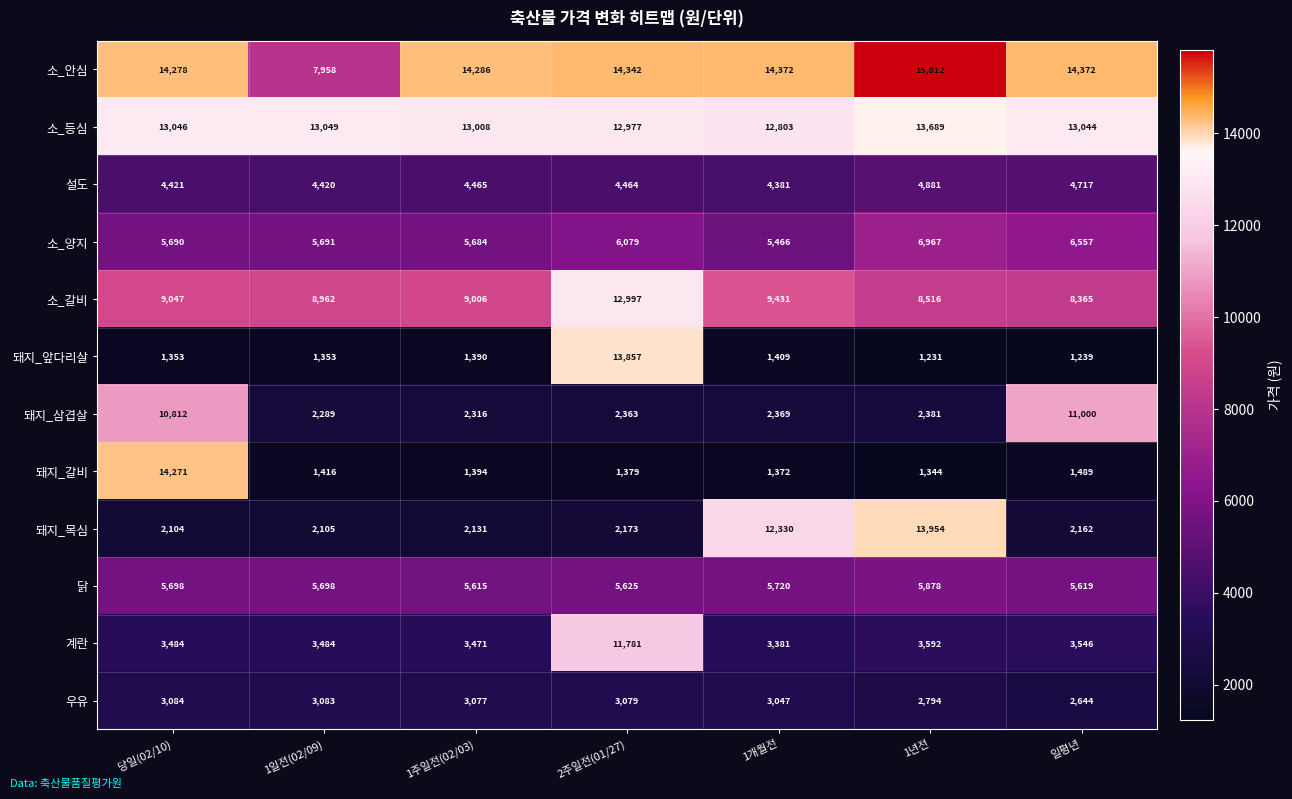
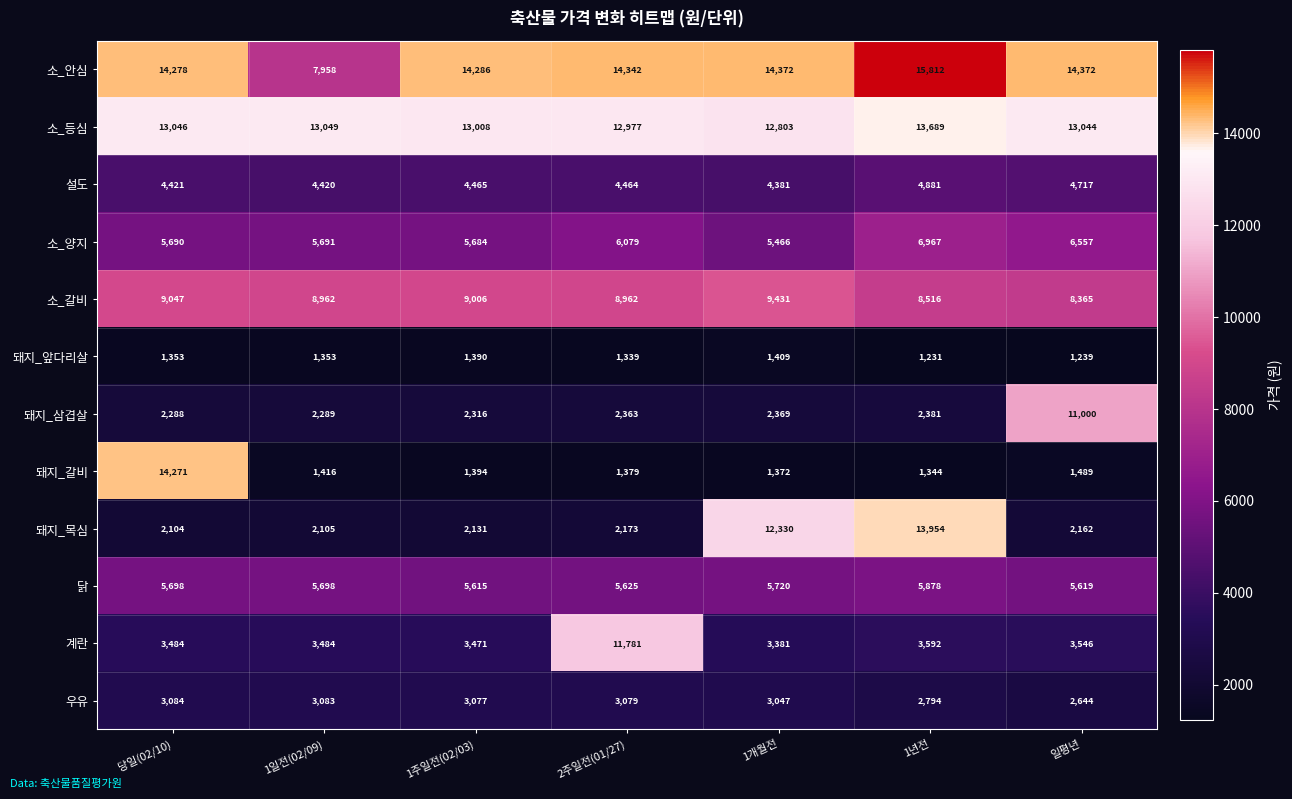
  {
    "소_안심": {
      "당일(02/10)": "14,278",
      "1일전(02/09)": "7,958",
      "1주일전(02/03)": "14,286",
      "2주일전(01/27)": "14,342",
      "1개월전": "14,372",
      "1년전": "15,812",
      "일평년": "14,372"
    },
    "소_등심": {
      "당일(02/10)": "13,046",
      "1일전(02/09)": "13,049",
      "1주일전(02/03)": "13,008",
      "2주일전(01/27)": "12,977",
      "1개월전": "12,803",
      "1년전": "13,689",
      "일평년": "13,044"
    },
    "설도": {
      "당일(02/10)": "4,421",
      "1일전(02/09)": "4,420",
      "1주일전(02/03)": "4,465",
      "2주일전(01/27)": "4,464",
      "1개월전": "4,381",
      "1년전": "4,881",
      "일평년": "4,717"
    },
    "소_양지": {
      "당일(02/10)": "5,690",
      "1일전(02/09)": "5,691",
      "1주일전(02/03)": "5,684",
      "2주일전(01/27)": "6,079",
      "1개월전": "5,466",
      "1년전": "6,967",
      "일평년": "6,557"
    },
    "소_갈비": {
      "당일(02/10)": "9,047",
      "1일전(02/09)": "8,962",
      "1주일전(02/03)": "9,006",
-     "2주일전(01/27)": "12,997",
+     "2주일전(01/27)": "8,962",
      "1개월전": "9,431",
      "1년전": "8,516",
      "일평년": "8,365"
    },
    "돼지_앞다리살": {
      "당일(02/10)": "1,353",
      "1일전(02/09)": "1,353",
      "1주일전(02/03)": "1,390",
-     "2주일전(01/27)": "13,857",
+     "2주일전(01/27)": "1,339",
      "1개월전": "1,409",
      "1년전": "1,231",
      "일평년": "1,239"
    },
    "돼지_삼겹살": {
-     "당일(02/10)": "10,812",
+     "당일(02/10)": "2,288",
      "1일전(02/09)": "2,289",
      "1주일전(02/03)": "2,316",
      "2주일전(01/27)": "2,363",
      "1개월전": "2,369",
      "1년전": "2,381",
      "일평년": "11,000"
    },
    "돼지_갈비": {
      "당일(02/10)": "14,271",
      "1일전(02/09)": "1,416",
      "1주일전(02/03)": "1,394",
      "2주일전(01/27)": "1,379",
      "1개월전": "1,372",
      "1년전": "1,344",
      "일평년": "1,489"
    },
    "돼지_목심": {
      "당일(02/10)": "2,104",
      "1일전(02/09)": "2,105",
      "1주일전(02/03)": "2,131",
      "2주일전(01/27)": "2,173",
      "1개월전": "12,330",
      "1년전": "13,954",
      "일평년": "2,162"
    },
    "닭": {
      "당일(02/10)": "5,698",
      "1일전(02/09)": "5,698",
      "1주일전(02/03)": "5,615",
      "2주일전(01/27)": "5,625",
      "1개월전": "5,720",
      "1년전": "5,878",
      "일평년": "5,619"
    },
    "계란": {
      "당일(02/10)": "3,484",
      "1일전(02/09)": "3,484",
      "1주일전(02/03)": "3,471",
      "2주일전(01/27)": "11,781",
      "1개월전": "3,381",
      "1년전": "3,592",
      "일평년": "3,546"
    },
    "우유": {
      "당일(02/10)": "3,084",
      "1일전(02/09)": "3,083",
      "1주일전(02/03)": "3,077",
      "2주일전(01/27)": "3,079",
      "1개월전": "3,047",
      "1년전": "2,794",
      "일평년": "2,644"
    }
  }
